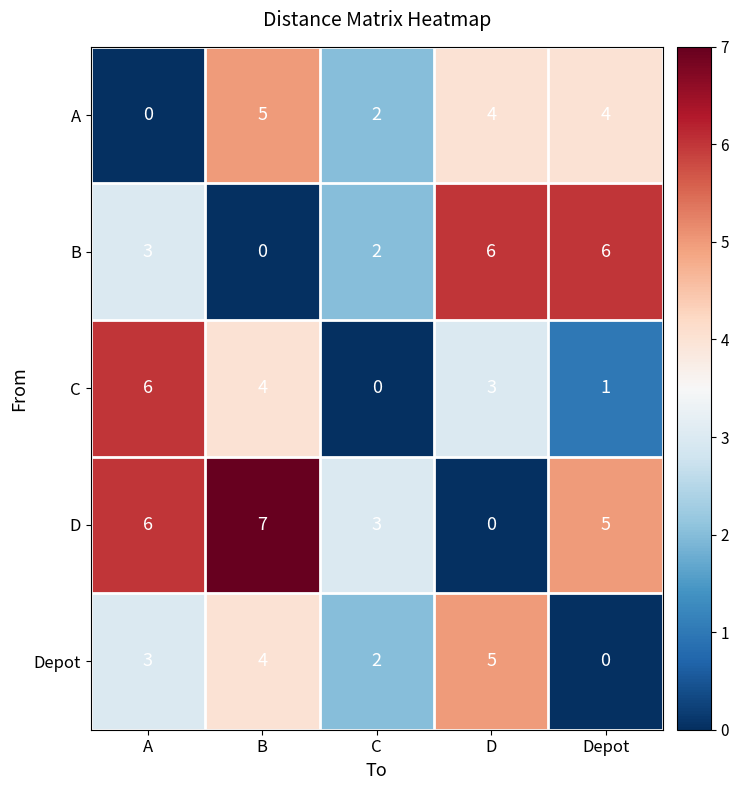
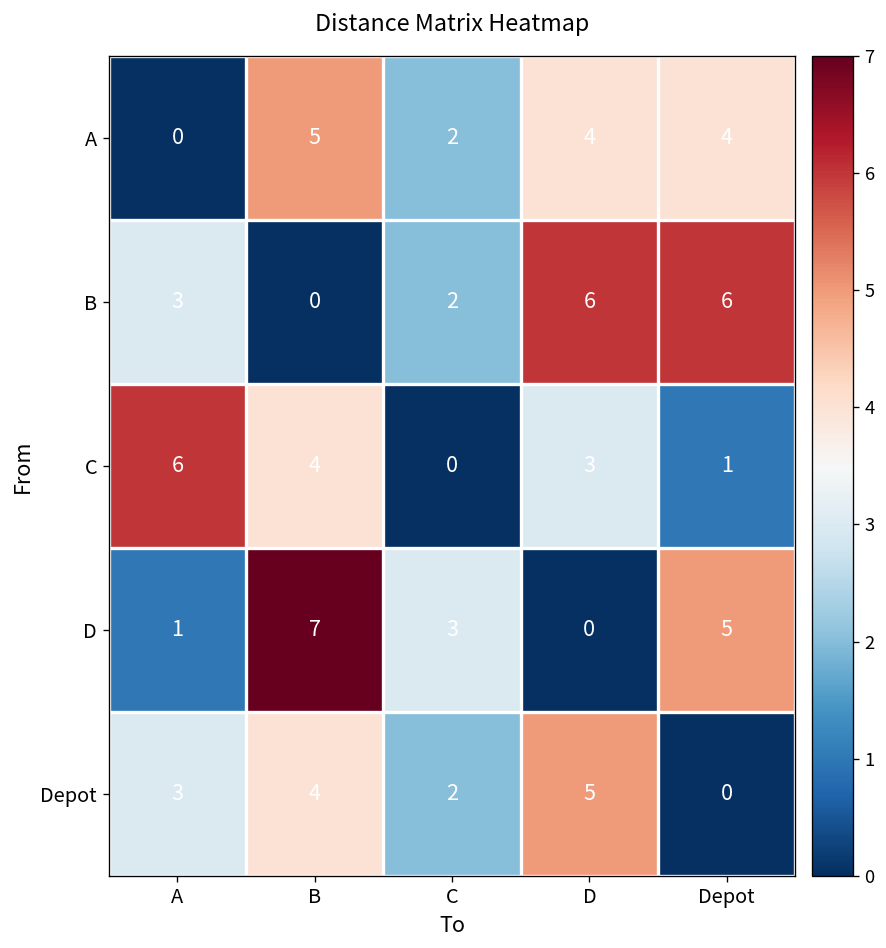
  {
    "A": {
      "A": 0,
      "B": 5,
      "C": 2
    },
    "B": {
      "B": 0,
      "C": 2,
      "D": 6,
      "Depot": 6
    },
    "C": {
      "A": 6,
      "C": 0,
      "Depot": 1
    },
    "D": {
-     "A": 6,
+     "A": 1,
      "B": 7,
      "D": 0,
      "Depot": 5
    },
    "Depot": {
      "C": 2,
      "D": 5,
      "Depot": 0
    }
  }
